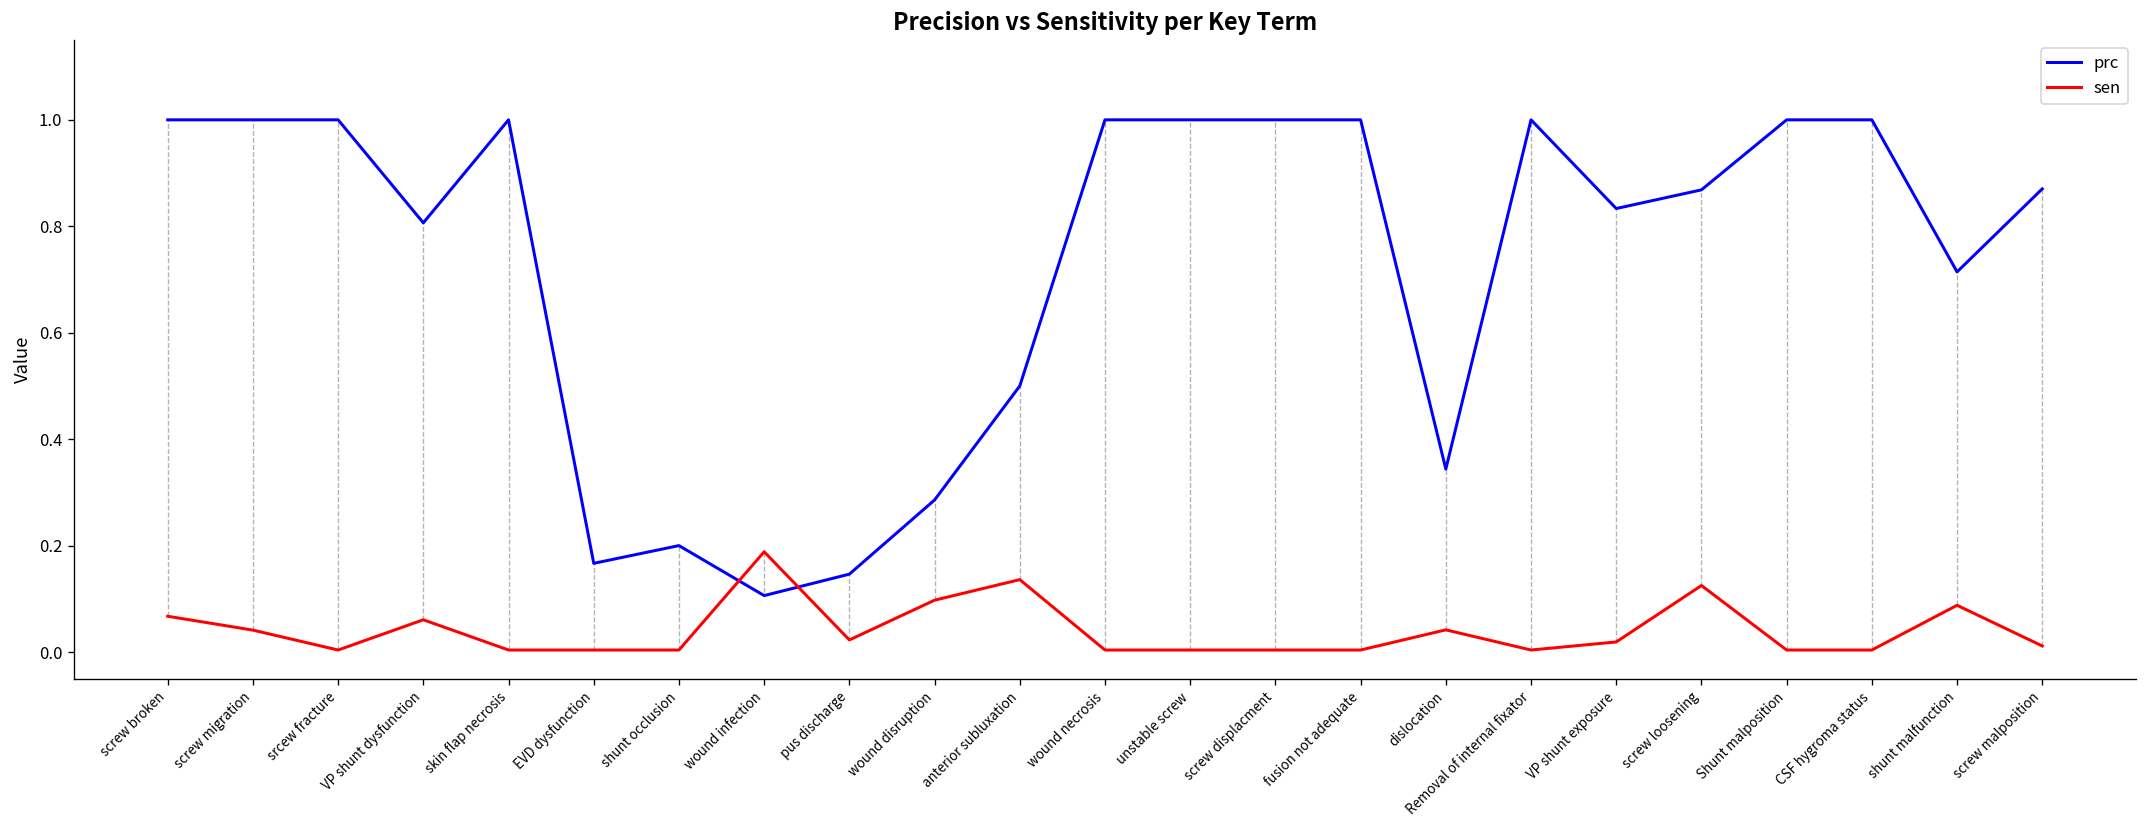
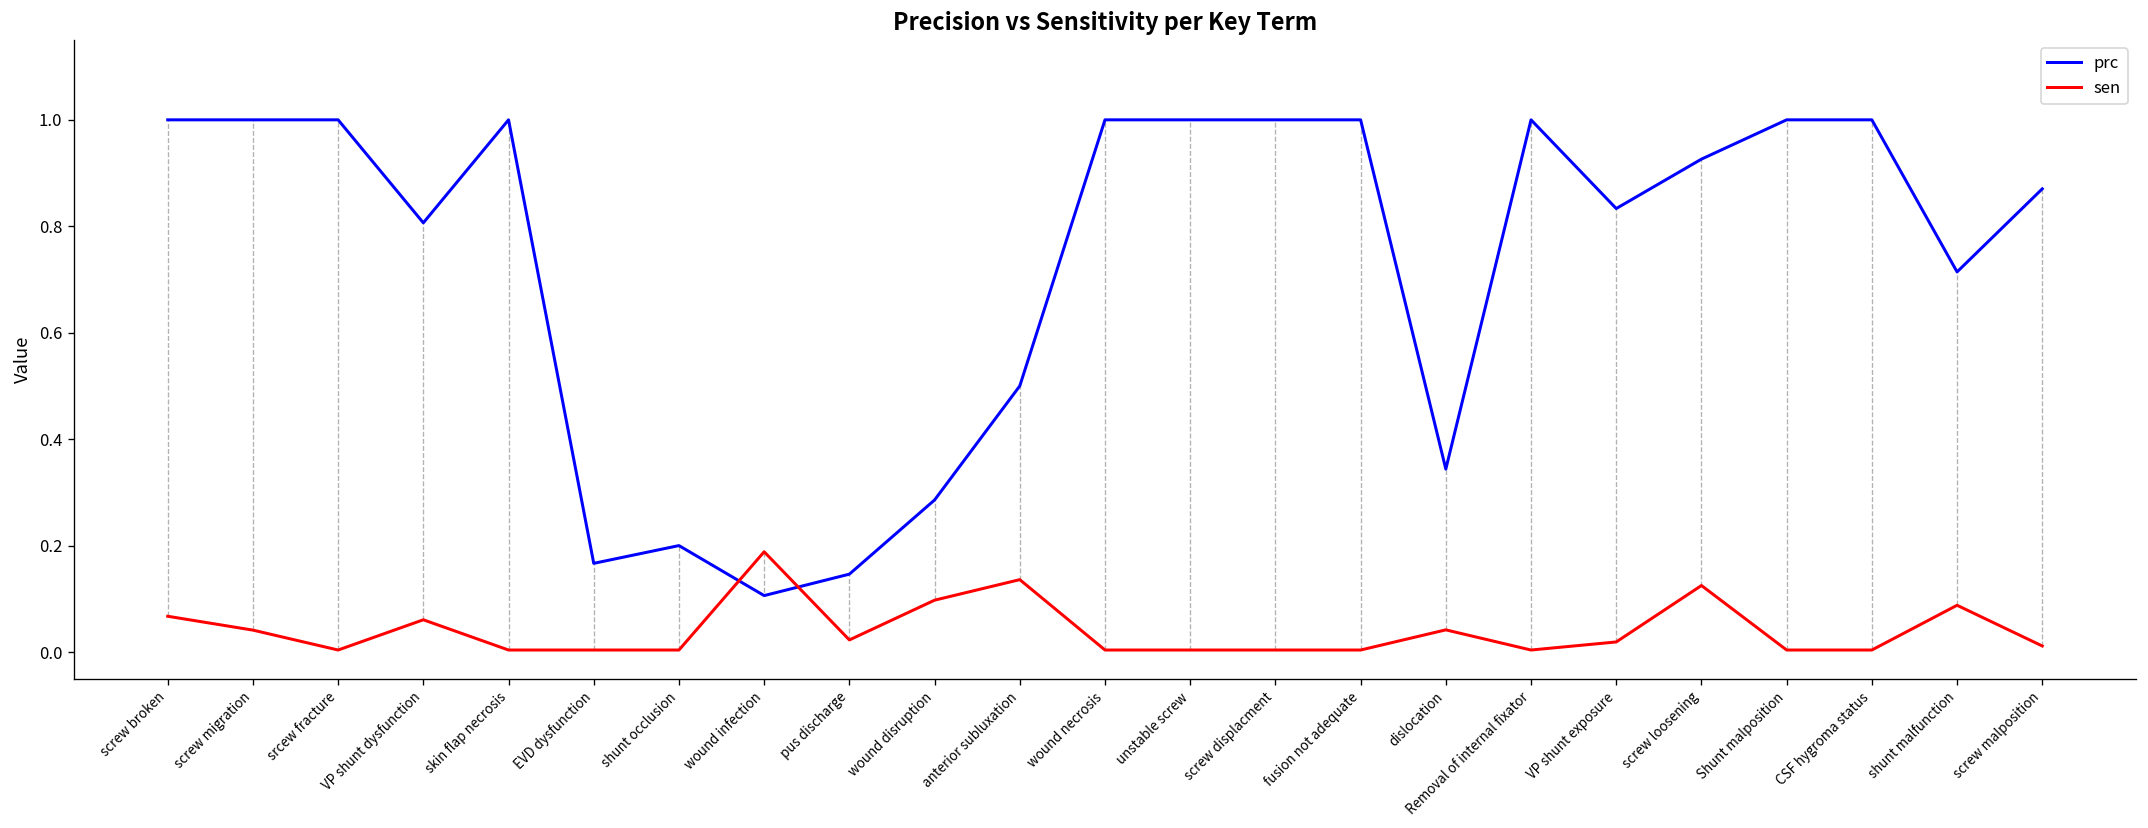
  {
    "prc": {
-     "screw loosening": 0.87
+     "screw loosening": 0.93
    }
  }
